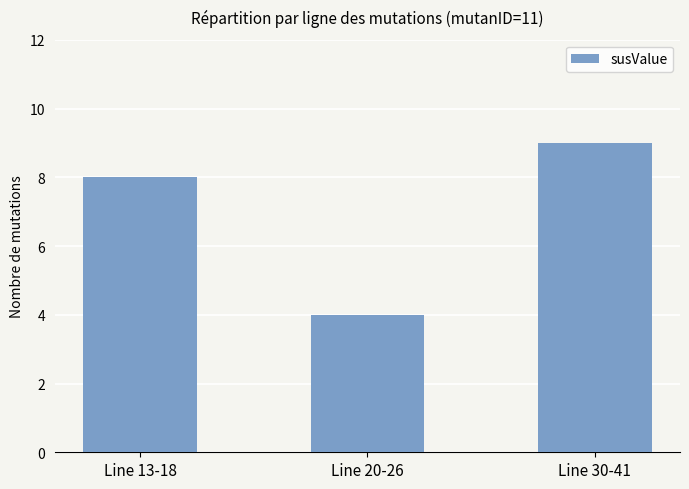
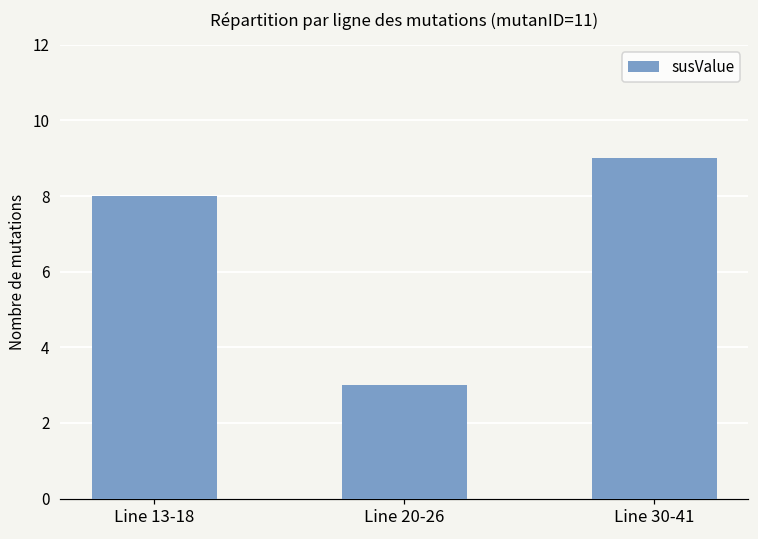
  {
    "Line 13-18": 8,
-   "Line 20-26": 4,
+   "Line 20-26": 3,
    "Line 30-41": 9
  }
